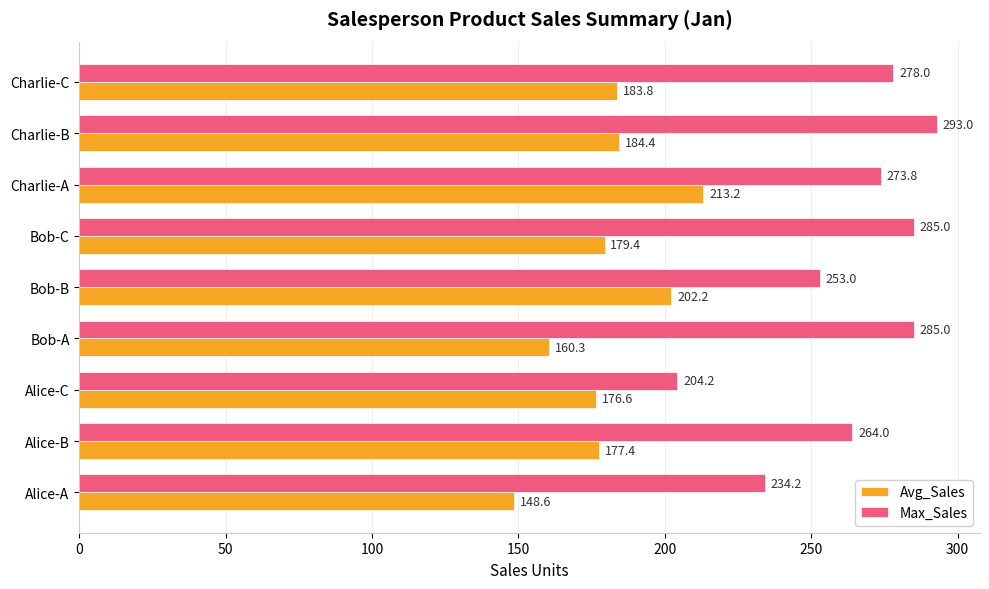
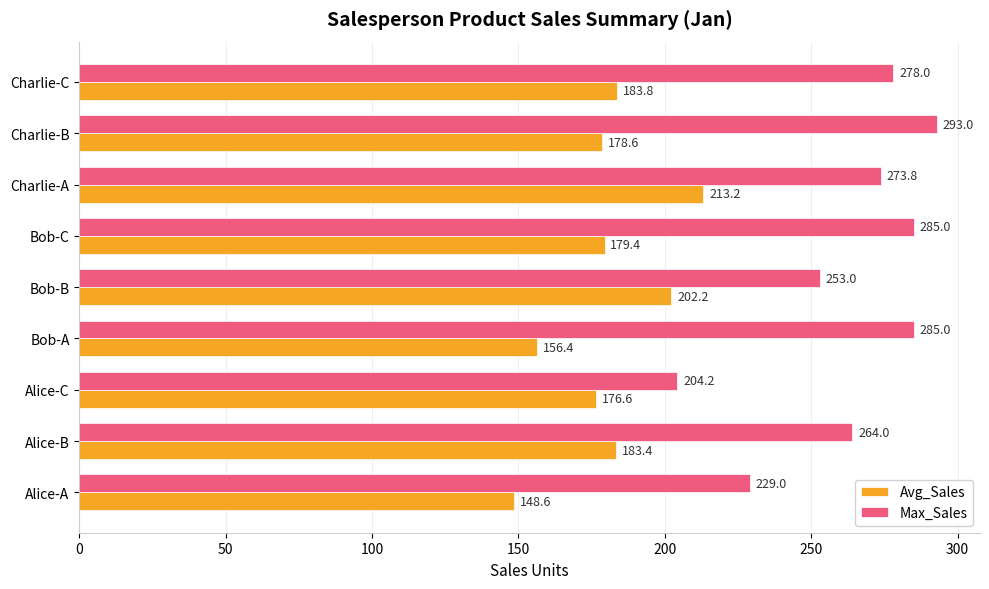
  {
    "Avg_Sales": {
      "Charlie-C": 183.8,
-     "Charlie-B": 184.4,
+     "Charlie-B": 178.6,
      "Charlie-A": 213.2,
      "Bob-C": 179.4,
      "Bob-B": 202.2,
-     "Bob-A": 160.3,
+     "Bob-A": 156.4,
      "Alice-C": 176.6,
-     "Alice-B": 177.4,
+     "Alice-B": 183.4,
      "Alice-A": 148.6
    },
    "Max_Sales": {
      "Charlie-C": 278.0,
      "Charlie-B": 293.0,
      "Charlie-A": 273.8,
      "Bob-C": 285.0,
      "Bob-B": 253.0,
      "Bob-A": 285.0,
      "Alice-C": 204.2,
      "Alice-B": 264.0,
-     "Alice-A": 234.2
+     "Alice-A": 229.0
    }
  }
